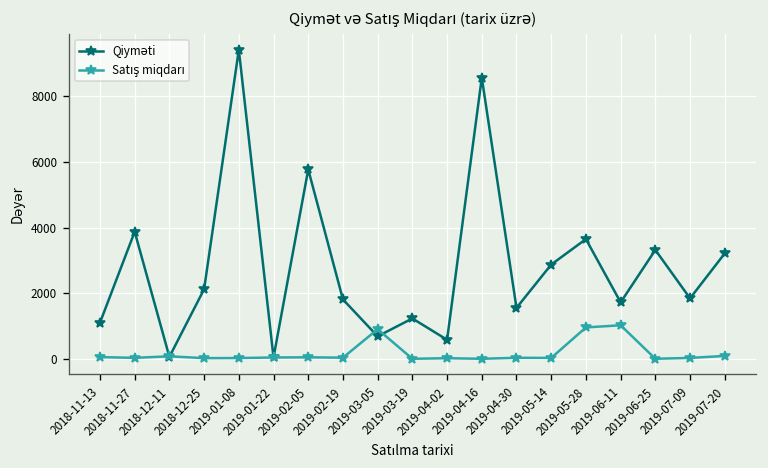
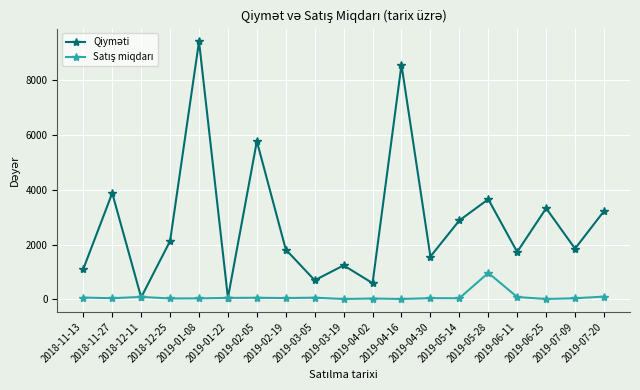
  {
    "Qiyməti": {
      "2018-11-13": 1100,
      "2018-11-27": 3900,
      "2018-12-25": 2100,
      "2019-01-08": 9400,
      "2019-02-05": 5800,
      "2019-02-19": 1800,
      "2019-03-05": 700,
      "2019-03-19": 1200,
      "2019-04-02": 600,
      "2019-04-16": 8600,
      "2019-04-30": 1600,
      "2019-05-14": 2900,
      "2019-05-28": 3700,
      "2019-06-11": 1700,
      "2019-06-25": 3300,
      "2019-07-09": 1900,
      "2019-07-20": 3200
    },
    "Satış miqdarı": {
      "2018-11-13": 100,
      "2018-11-27": 0,
      "2018-12-25": 0,
      "2019-01-08": 0,
      "2019-02-05": 100,
      "2019-02-19": 0,
-     "2019-03-05": 900,
+     "2019-03-05": 100,
      "2019-03-19": 0,
      "2019-04-02": 0,
      "2019-04-16": 0,
      "2019-04-30": 0,
      "2019-05-14": 0,
      "2019-05-28": 1000,
-     "2019-06-11": 1000,
+     "2019-06-11": 100,
      "2019-06-25": 0,
      "2019-07-09": 0,
      "2019-07-20": 100
    }
  }
